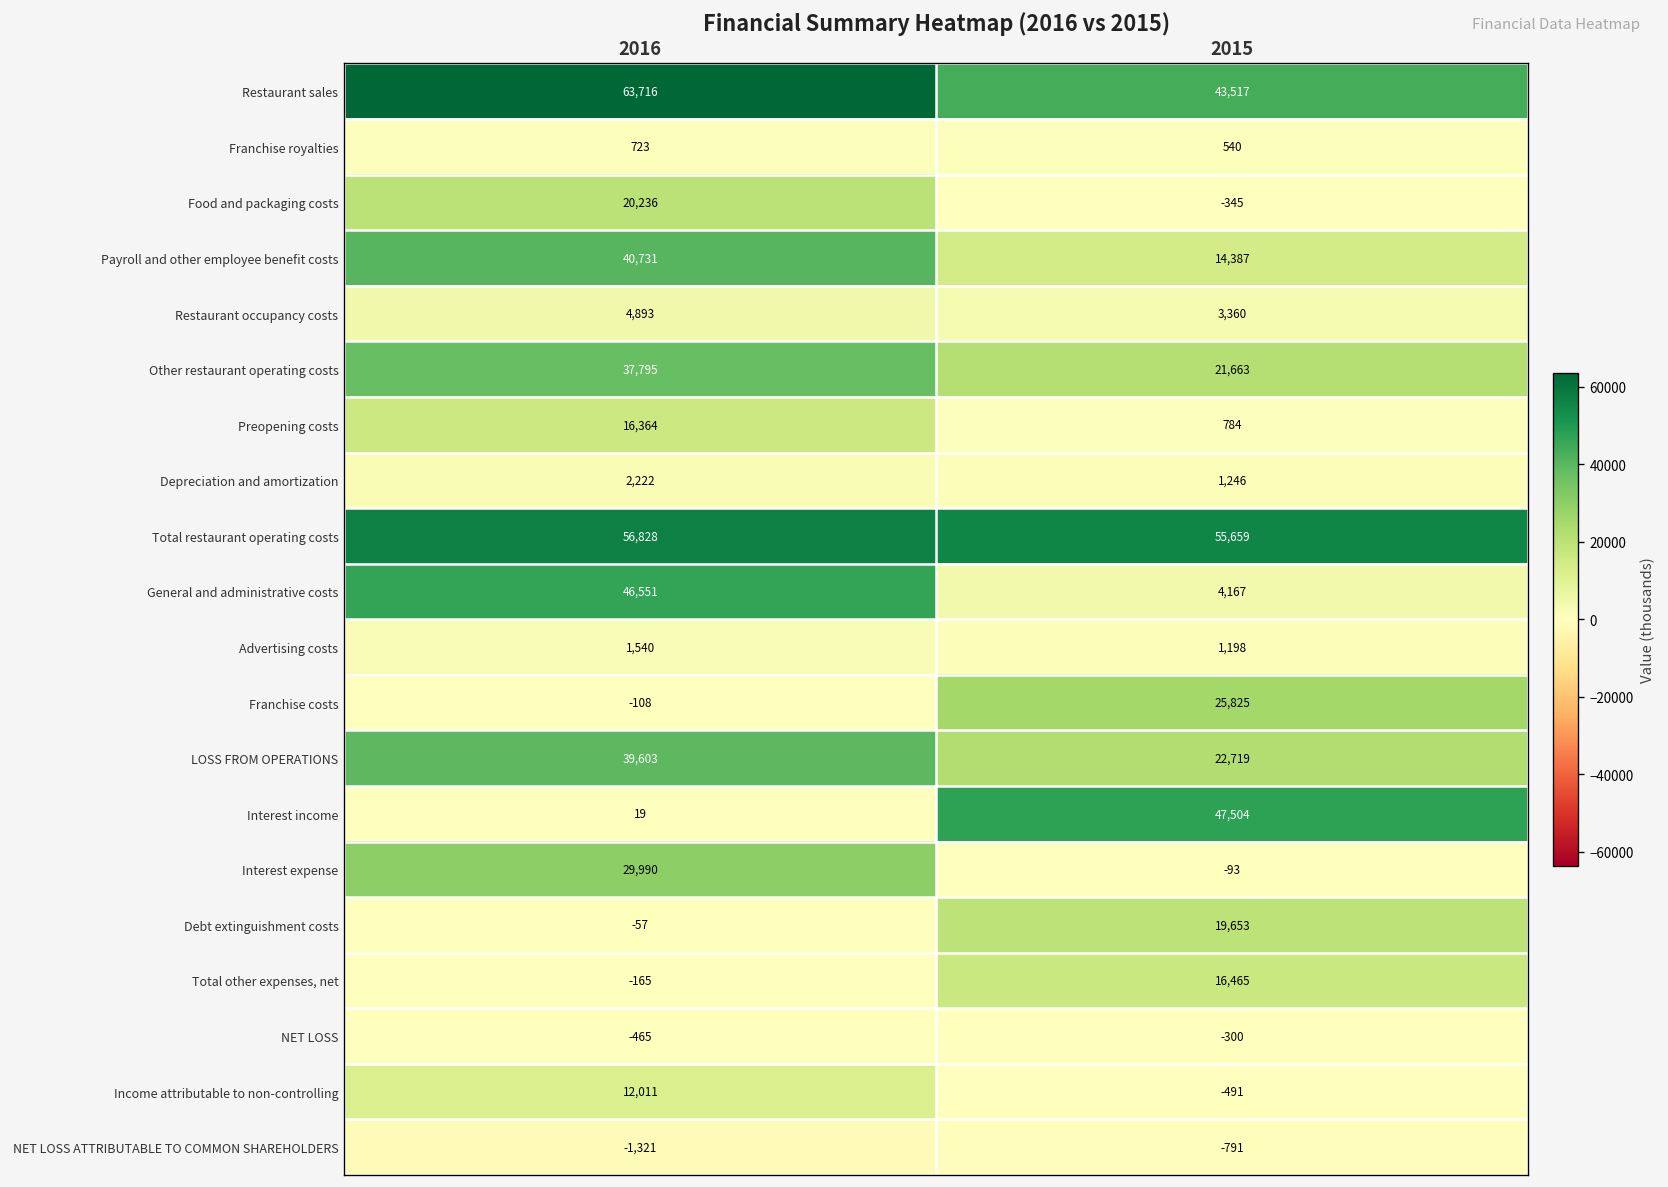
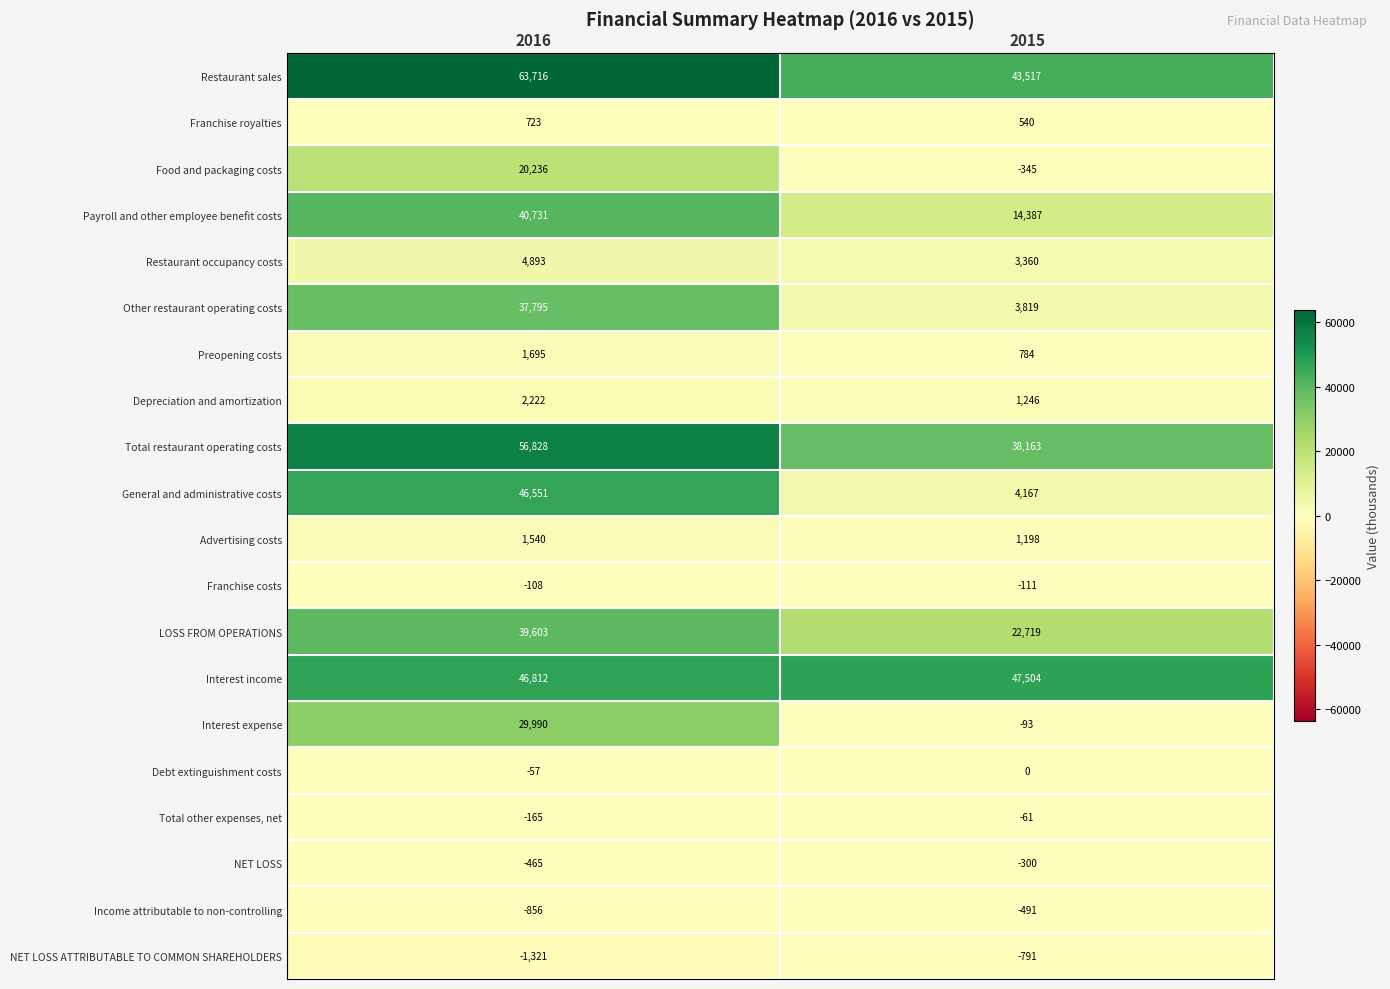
  {
    "Restaurant sales": {
      "2016": "63,716",
      "2015": "43,517"
    },
    "Franchise royalties": {
      "2016": "723",
      "2015": "540"
    },
    "Food and packaging costs": {
      "2016": "20,236",
      "2015": "-345"
    },
    "Payroll and other employee benefit costs": {
      "2016": "40,731",
      "2015": "14,387"
    },
    "Restaurant occupancy costs": {
      "2016": "4,893",
      "2015": "3,360"
    },
    "Other restaurant operating costs": {
      "2016": "37,795",
-     "2015": "21,663"
+     "2015": "3,819"
    },
    "Preopening costs": {
-     "2016": "16,364",
+     "2016": "1,695",
      "2015": "784"
    },
    "Depreciation and amortization": {
      "2016": "2,222",
      "2015": "1,246"
    },
    "Total restaurant operating costs": {
      "2016": "56,828",
-     "2015": "55,659"
+     "2015": "38,163"
    },
    "General and administrative costs": {
      "2016": "46,551",
      "2015": "4,167"
    },
    "Advertising costs": {
      "2016": "1,540",
      "2015": "1,198"
    },
    "Franchise costs": {
      "2016": "-108",
-     "2015": "25,825"
+     "2015": "-111"
    },
    "LOSS FROM OPERATIONS": {
      "2016": "39,603",
      "2015": "22,719"
    },
    "Interest income": {
-     "2016": "19",
+     "2016": "46,812",
      "2015": "47,504"
    },
    "Interest expense": {
      "2016": "29,990",
      "2015": "-93"
    },
    "Debt extinguishment costs": {
      "2016": "-57",
-     "2015": "19,653"
+     "2015": "0"
    },
    "Total other expenses, net": {
      "2016": "-165",
-     "2015": "16,465"
+     "2015": "-61"
    },
    "NET LOSS": {
      "2016": "-465",
      "2015": "-300"
    },
    "Income attributable to non-controlling": {
-     "2016": "12,011",
+     "2016": "-856",
      "2015": "-491"
    },
    "NET LOSS ATTRIBUTABLE TO COMMON SHAREHOLDERS": {
      "2016": "-1,321",
      "2015": "-791"
    }
  }
